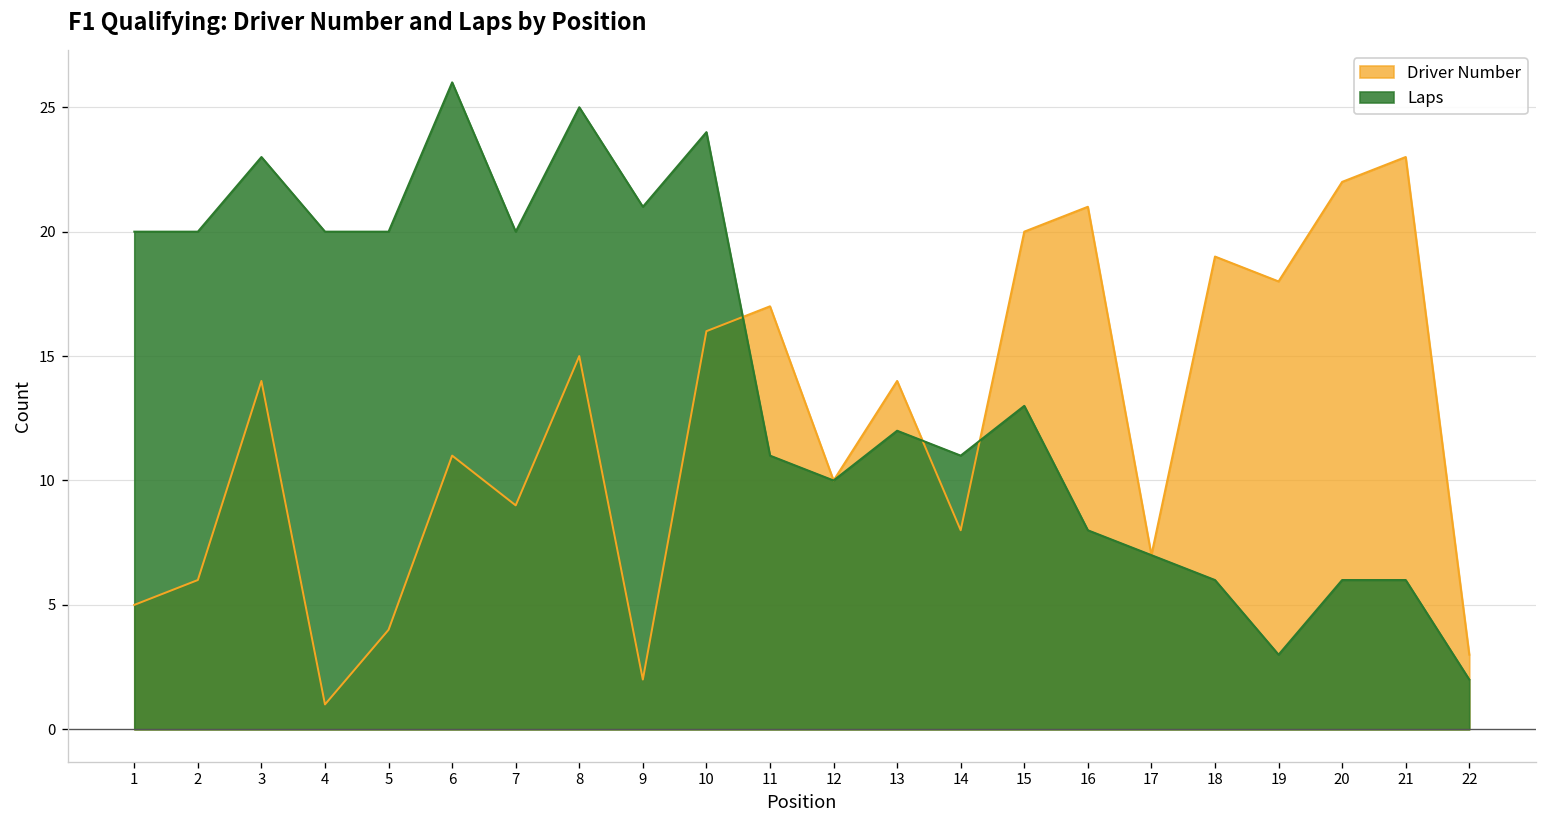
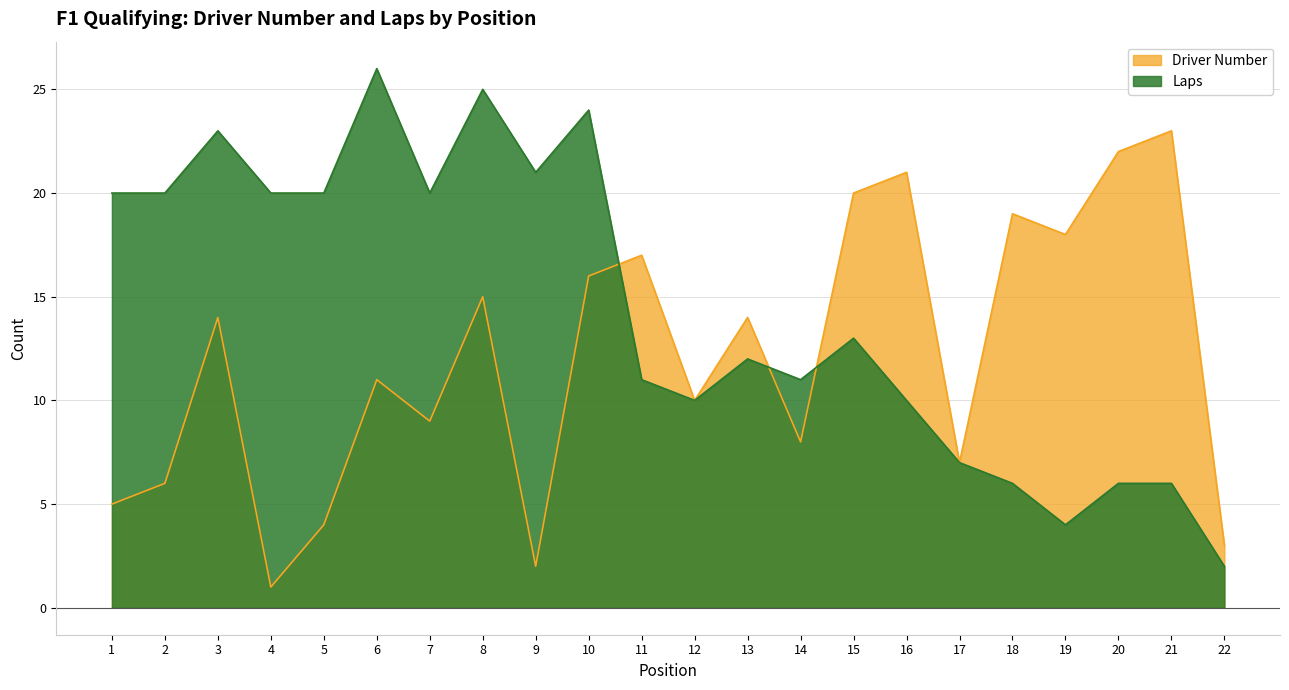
  {
    "Driver Number": {
      "1": 5,
      "2": 6,
      "3": 14,
      "4": 1,
      "5": 4,
      "6": 11,
      "7": 9,
      "8": 15,
      "9": 2,
      "10": 16,
      "11": 17,
      "13": 14,
      "14": 8,
      "15": 20,
      "16": 21,
      "18": 19,
      "19": 18,
      "20": 22,
      "21": 23,
      "22": 3
    },
    "Laps": {
      "1": 20,
      "2": 20,
      "3": 23,
      "4": 20,
      "5": 20,
      "6": 26,
      "7": 20,
      "8": 25,
      "9": 21,
      "10": 24,
      "11": 11,
      "13": 12,
      "14": 11,
      "15": 13,
-     "16": 8,
+     "16": 10,
      "18": 6,
-     "19": 3,
+     "19": 4,
      "20": 6,
      "21": 6,
      "22": 2
    }
  }
